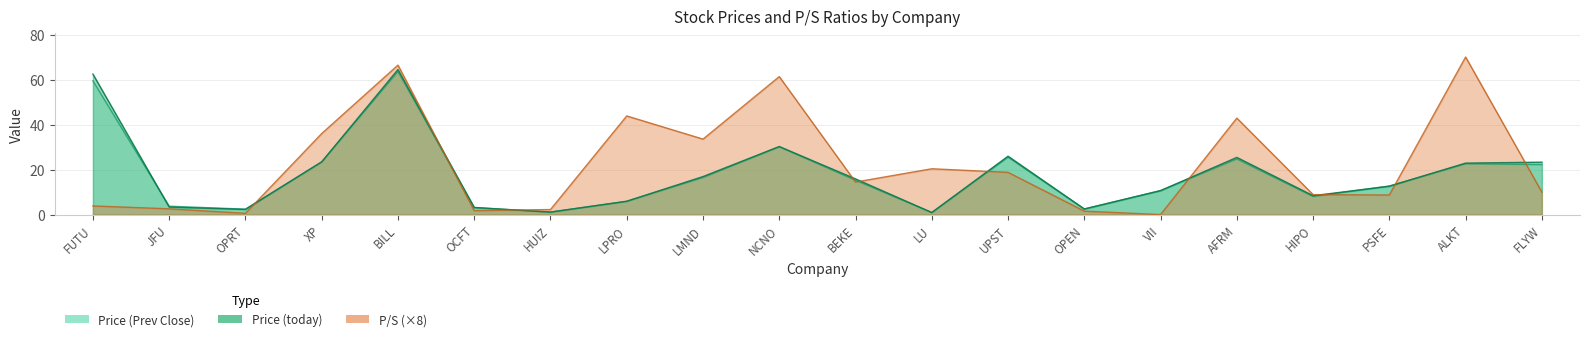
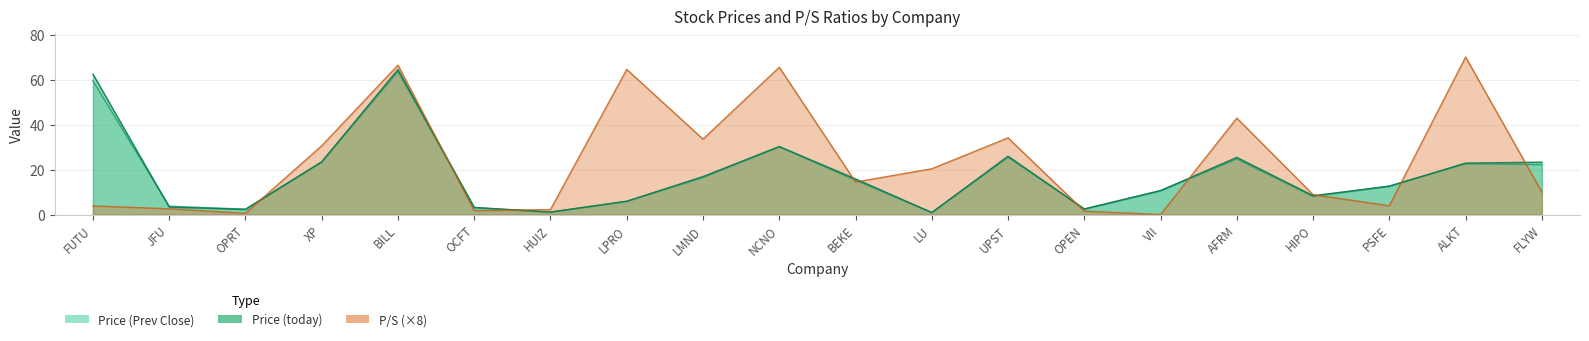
  {
    "P/S (×8)": {
      "FUTU": 4,
      "OPRT": 1,
-     "XP": 36,
+     "XP": 31,
      "BILL": 67,
      "OCFT": 2,
-     "LPRO": 44,
+     "LPRO": 65,
      "LMND": 34,
-     "NCNO": 61,
+     "NCNO": 66,
      "LU": 20,
-     "UPST": 19,
+     "UPST": 34,
      "VII": 0,
      "AFRM": 43,
-     "PSFE": 9,
+     "PSFE": 4,
      "ALKT": 70,
      "FLYW": 10
    }
  }
